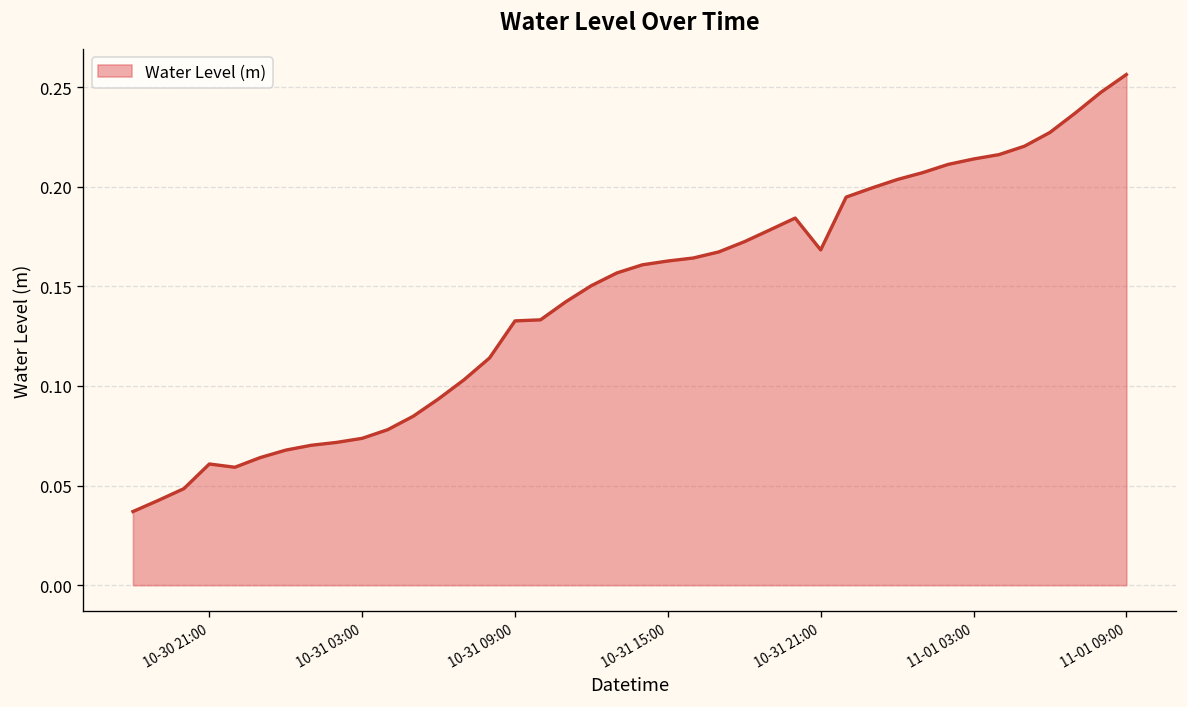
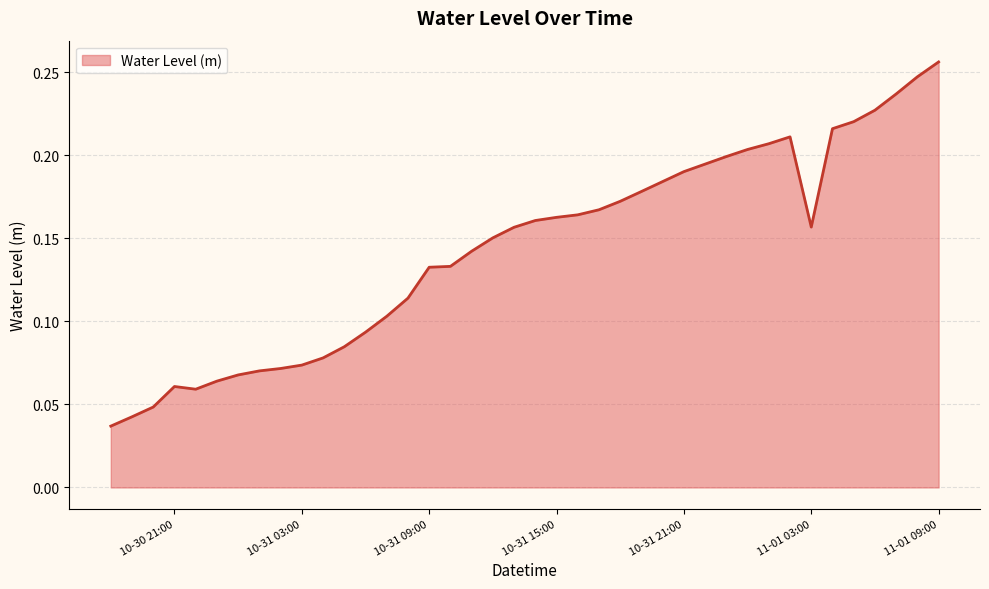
  {
    "10-30 21:00": 0.061,
    "10-31 03:00": 0.074,
    "10-31 09:00": 0.133,
    "10-31 15:00": 0.163,
-   "10-31 21:00": 0.168,
-   "11-01 03:00": 0.214,
+   "10-31 21:00": 0.190,
+   "11-01 03:00": 0.157,
    "11-01 09:00": 0.256
  }
